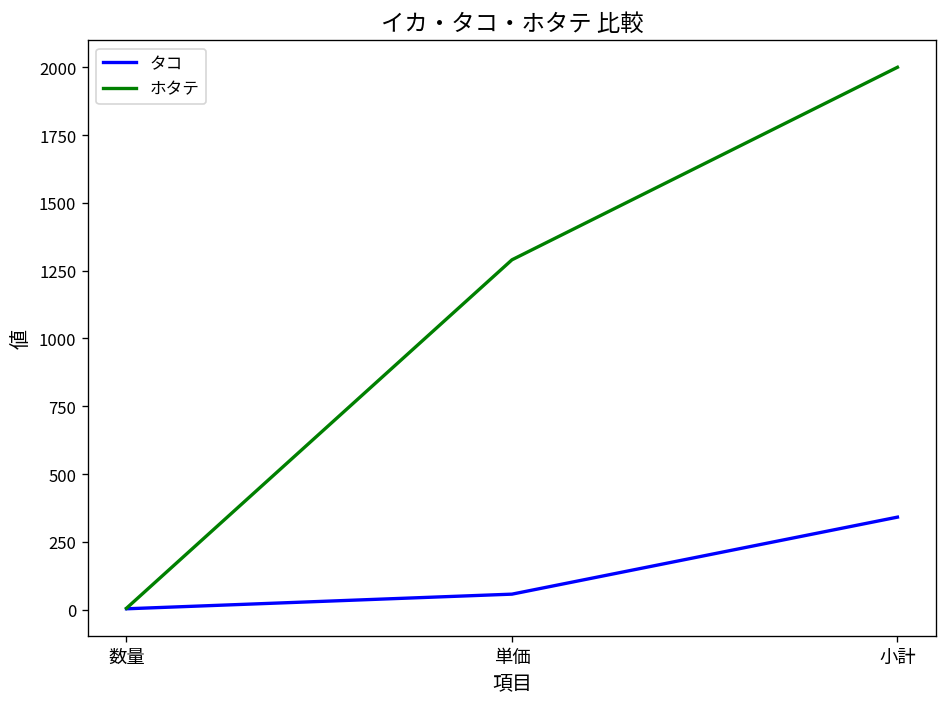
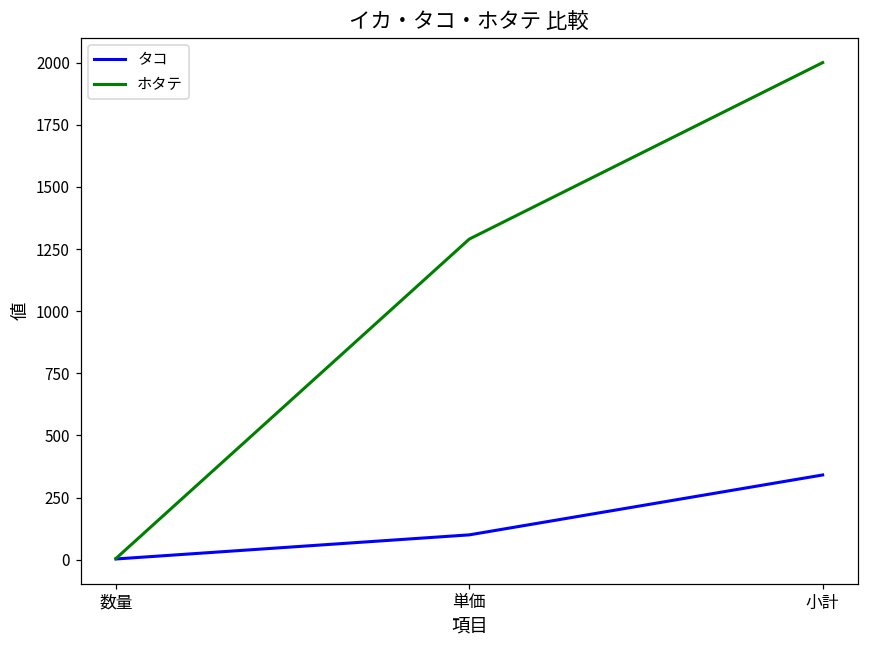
  {
    "タコ": {
-     "単価": 60,
+     "単価": 100,
      "小計": 340
    },
    "ホタテ": {
      "単価": 1290,
      "小計": 2000
    }
  }
